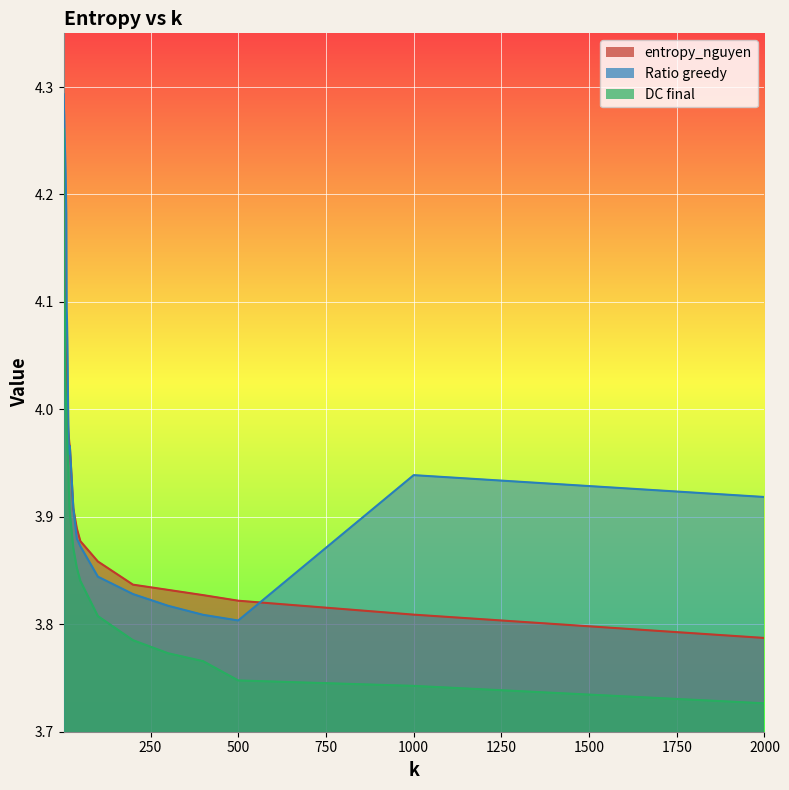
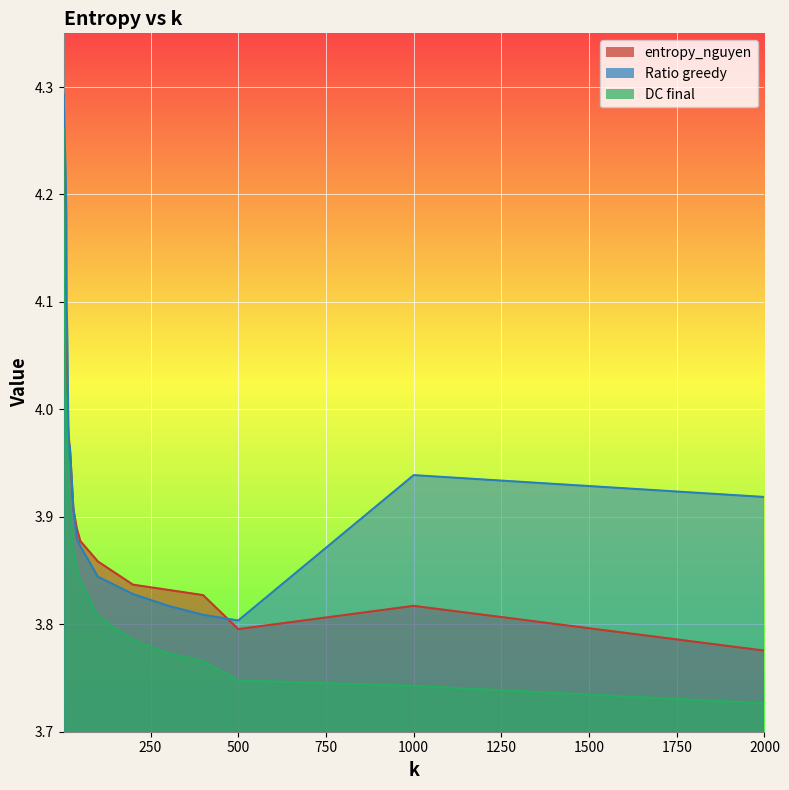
  {
    "entropy_nguyen": {
-     "500": 3.822,
-     "1000": 3.809,
-     "2000": 3.787
+     "500": 3.796,
+     "1000": 3.817,
+     "2000": 3.775
    },
    "Ratio greedy": {
      "500": 3.804,
      "1000": 3.939,
      "2000": 3.918
    },
    "DC final": {
      "500": 3.748,
      "1000": 3.743,
      "2000": 3.726
    }
  }
